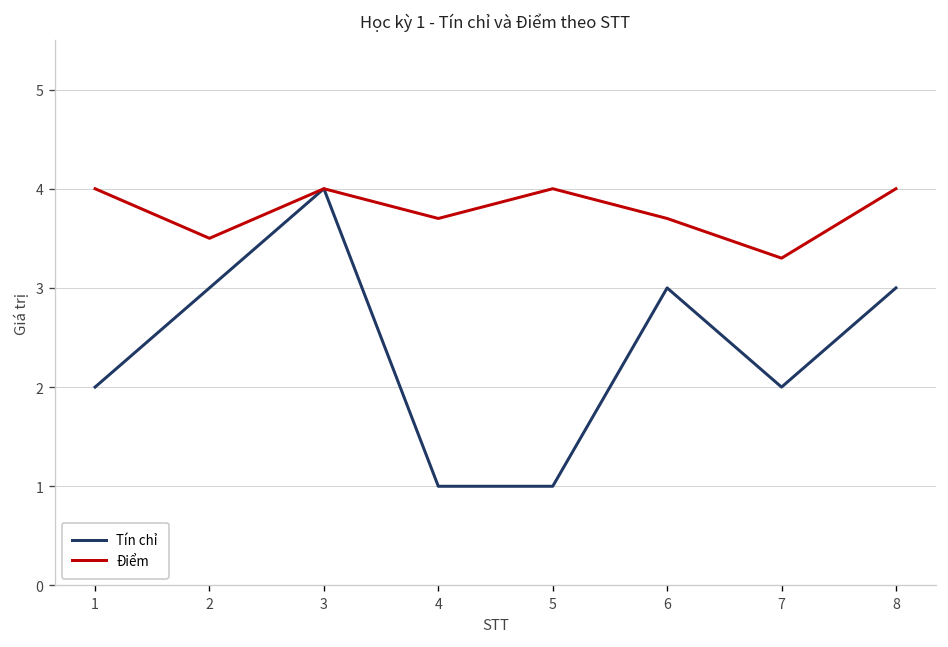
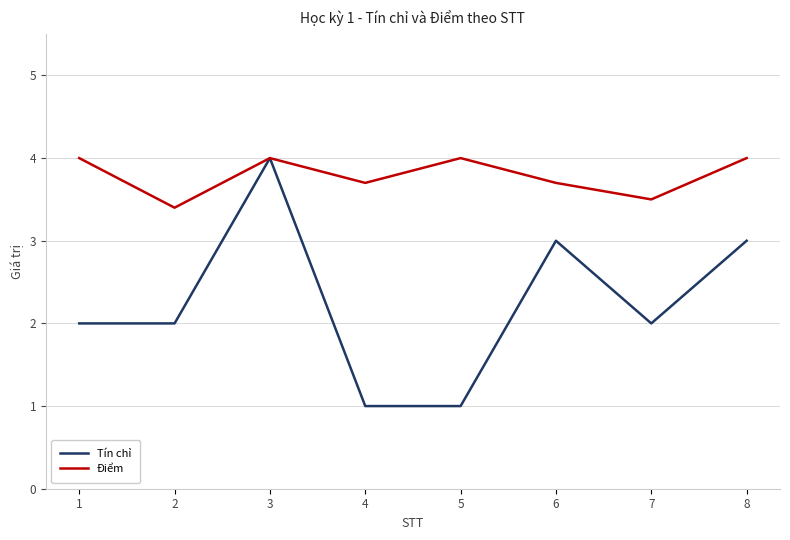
  {
    "Tín chỉ": {
      "1": 2,
-     "2": 3,
+     "2": 2,
      "4": 1,
      "5": 1,
      "6": 3,
      "7": 2,
      "8": 3
    },
    "Điểm": {
      "1": 4.0,
-     "2": 3.5,
+     "2": 3.4,
      "4": 3.7,
      "5": 4.0,
      "6": 3.7,
-     "7": 3.3,
+     "7": 3.5,
      "8": 4.0
    }
  }
